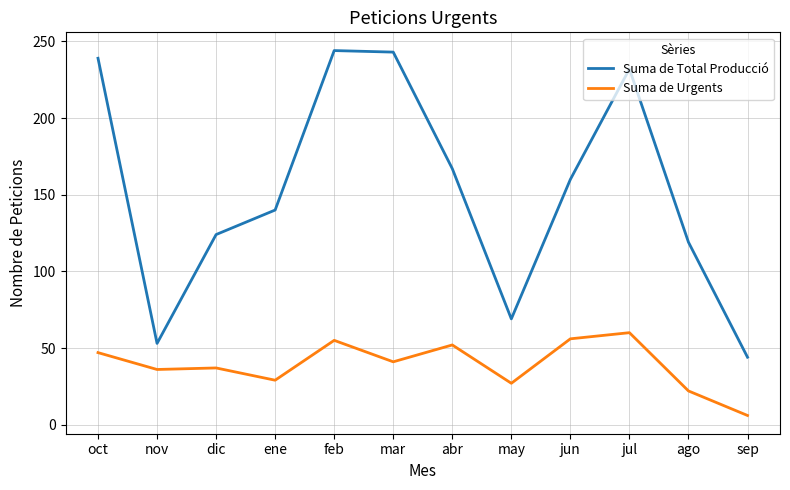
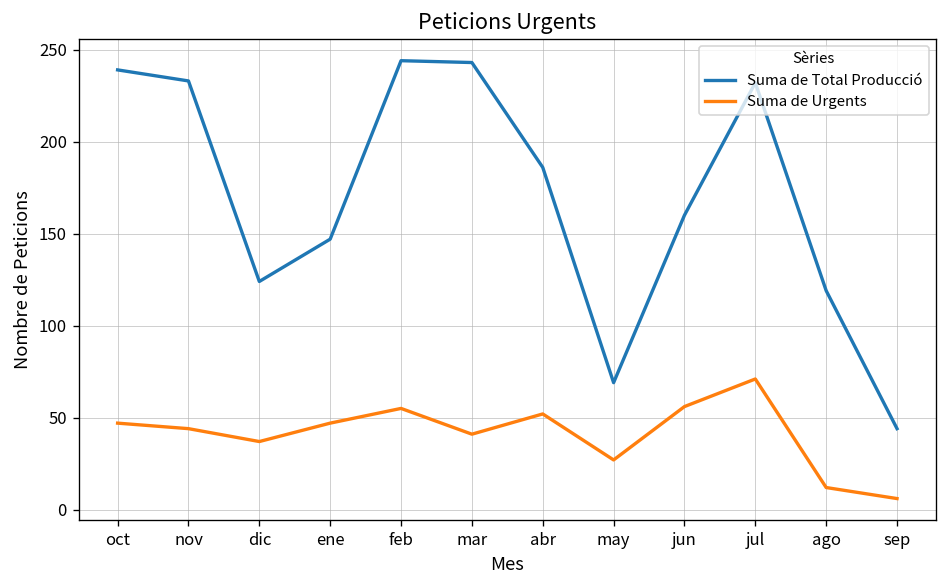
  {
    "Suma de Total Producció": {
      "oct": 239,
-     "nov": 53,
+     "nov": 233,
      "dic": 124,
-     "ene": 140,
+     "ene": 147,
      "feb": 244,
      "mar": 243,
-     "abr": 167,
+     "abr": 186,
      "may": 69,
      "jun": 160,
      "ago": 119,
      "sep": 44
    },
    "Suma de Urgents": {
      "oct": 47,
-     "nov": 36,
+     "nov": 44,
      "dic": 37,
-     "ene": 29,
+     "ene": 47,
      "feb": 55,
      "mar": 41,
      "abr": 52,
      "may": 27,
      "jun": 56,
-     "jul": 60,
-     "ago": 22,
+     "jul": 71,
+     "ago": 12,
      "sep": 6
    }
  }
